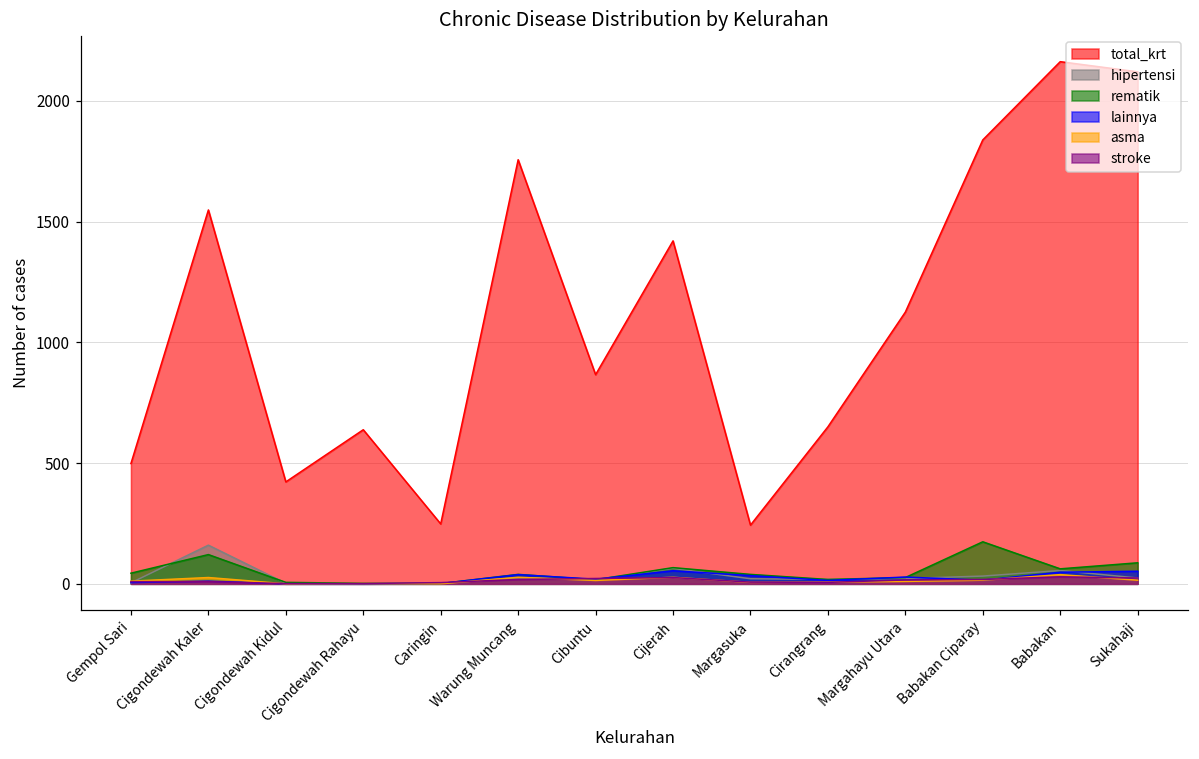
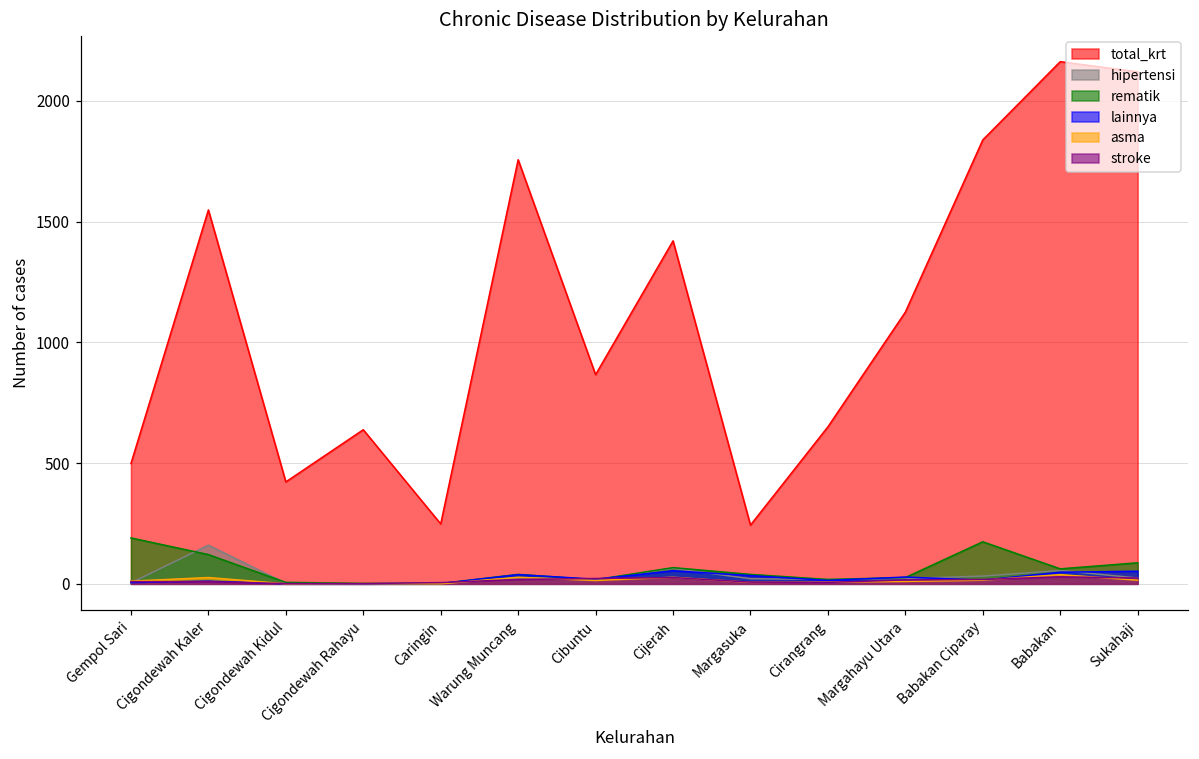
  {
    "total_krt": {
      "Gempol Sari": 500,
      "Cigondewah Kaler": 1550,
      "Cigondewah Kidul": 420,
      "Cigondewah Rahayu": 640,
      "Caringin": 250,
      "Warung Muncang": 1760,
      "Cibuntu": 870,
      "Cijerah": 1420,
      "Margasuka": 240,
      "Cirangrang": 650,
      "Margahayu Utara": 1130,
      "Babakan Ciparay": 1840,
      "Babakan": 2160
    },
    "hipertensi": {
      "Cigondewah Kaler": 160,
      "Margasuka": 20,
      "Babakan Ciparay": 30
    },
    "rematik": {
-     "Gempol Sari": 40,
+     "Gempol Sari": 190,
      "Cigondewah Kaler": 120,
      "Babakan Ciparay": 170,
      "Sukahaji": 90
    },
    "lainnya": {
      "Sukahaji": 50
    },
    "asma": {
      "Cigondewah Kaler": 30
    }
  }
